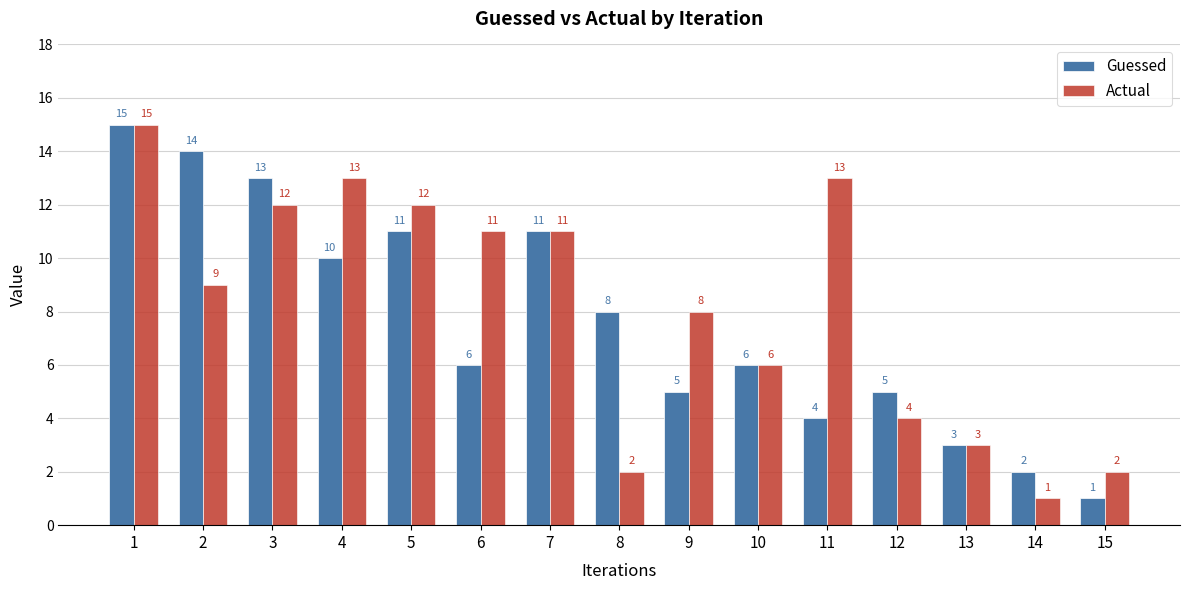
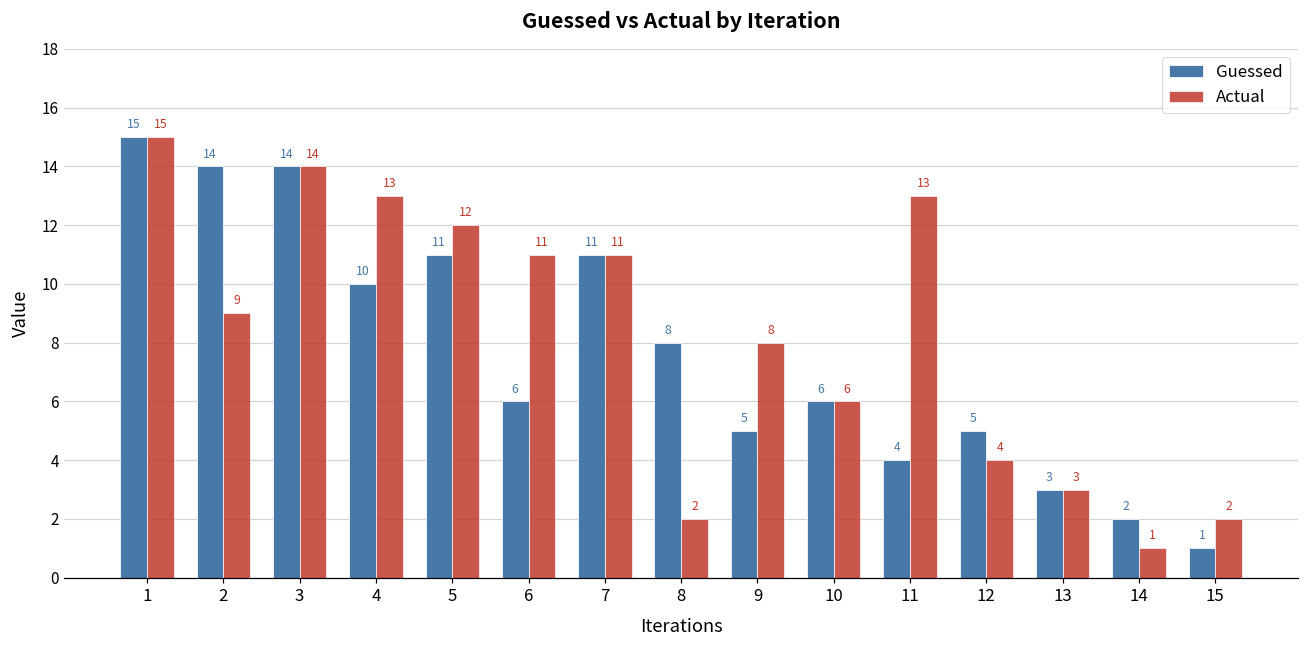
  {
    "Guessed": {
      "1": 15,
      "2": 14,
-     "3": 13,
+     "3": 14,
      "4": 10,
      "5": 11,
      "6": 6,
      "7": 11,
      "8": 8,
      "9": 5,
      "10": 6,
      "11": 4,
      "12": 5,
      "13": 3,
      "14": 2,
      "15": 1
    },
    "Actual": {
      "1": 15,
      "2": 9,
-     "3": 12,
+     "3": 14,
      "4": 13,
      "5": 12,
      "6": 11,
      "7": 11,
      "8": 2,
      "9": 8,
      "10": 6,
      "11": 13,
      "12": 4,
      "13": 3,
      "14": 1,
      "15": 2
    }
  }
